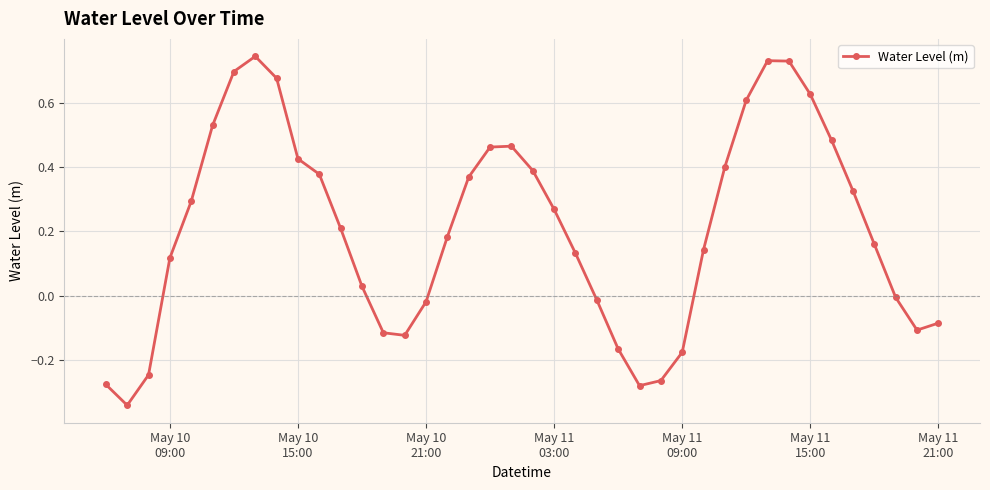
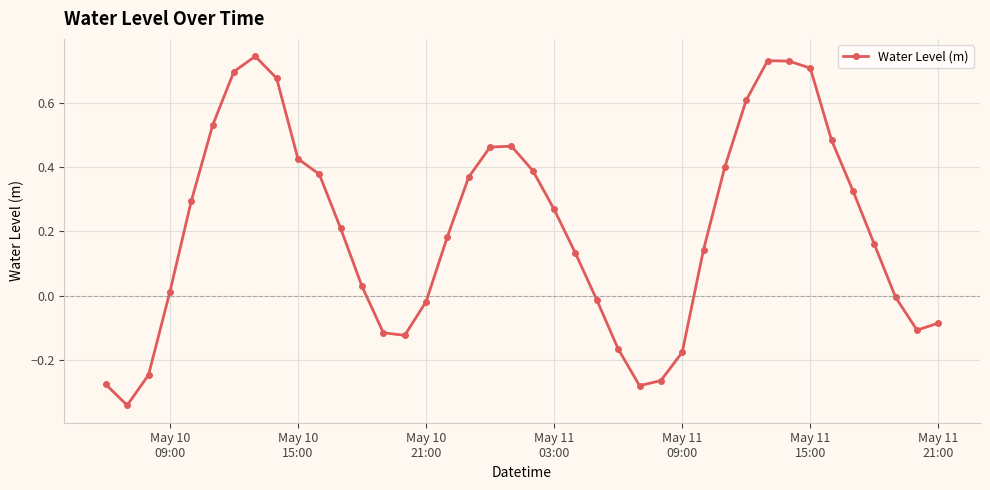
  {
-   "May 10 09:00": 0.12,
+   "May 10 09:00": 0.01,
    "May 10 15:00": 0.43,
    "May 10 21:00": -0.02,
    "May 11 03:00": 0.27,
    "May 11 09:00": -0.18,
-   "May 11 15:00": 0.63,
+   "May 11 15:00": 0.71,
    "May 11 21:00": -0.08
  }
